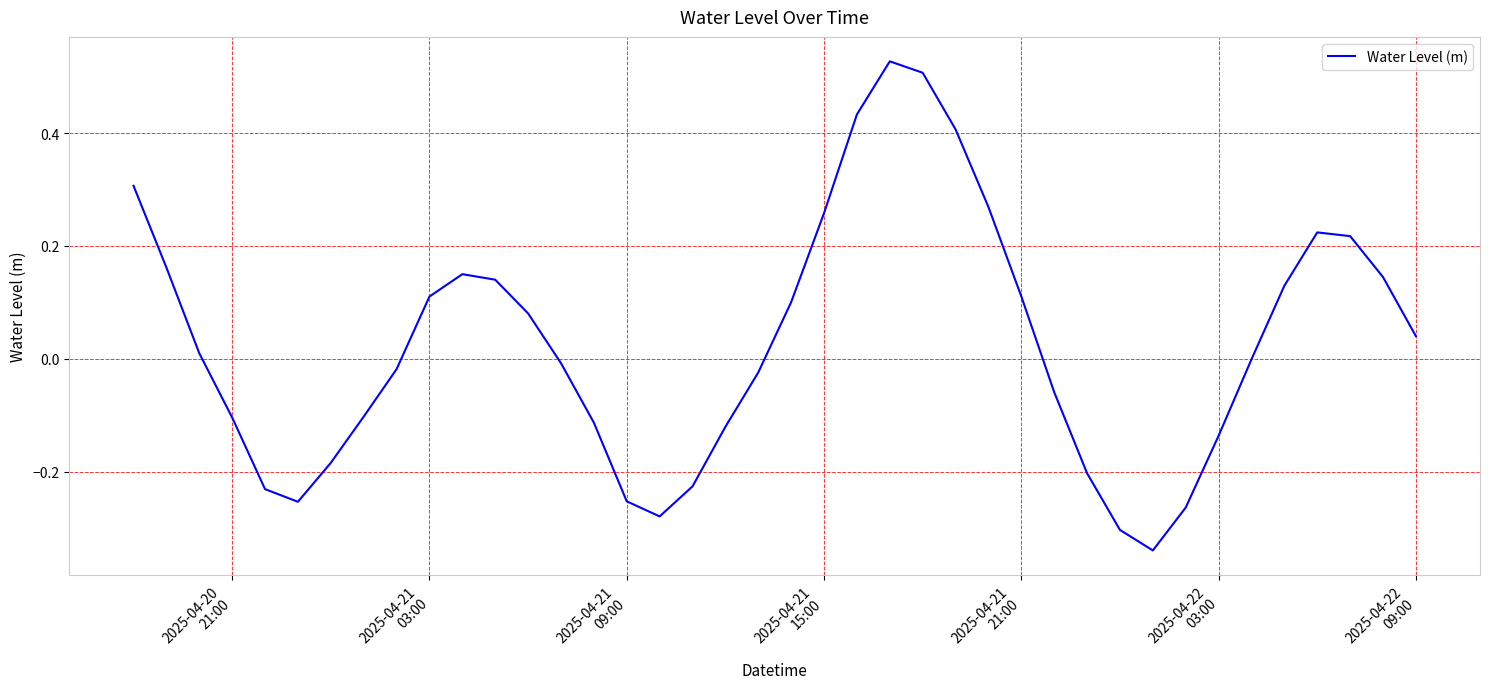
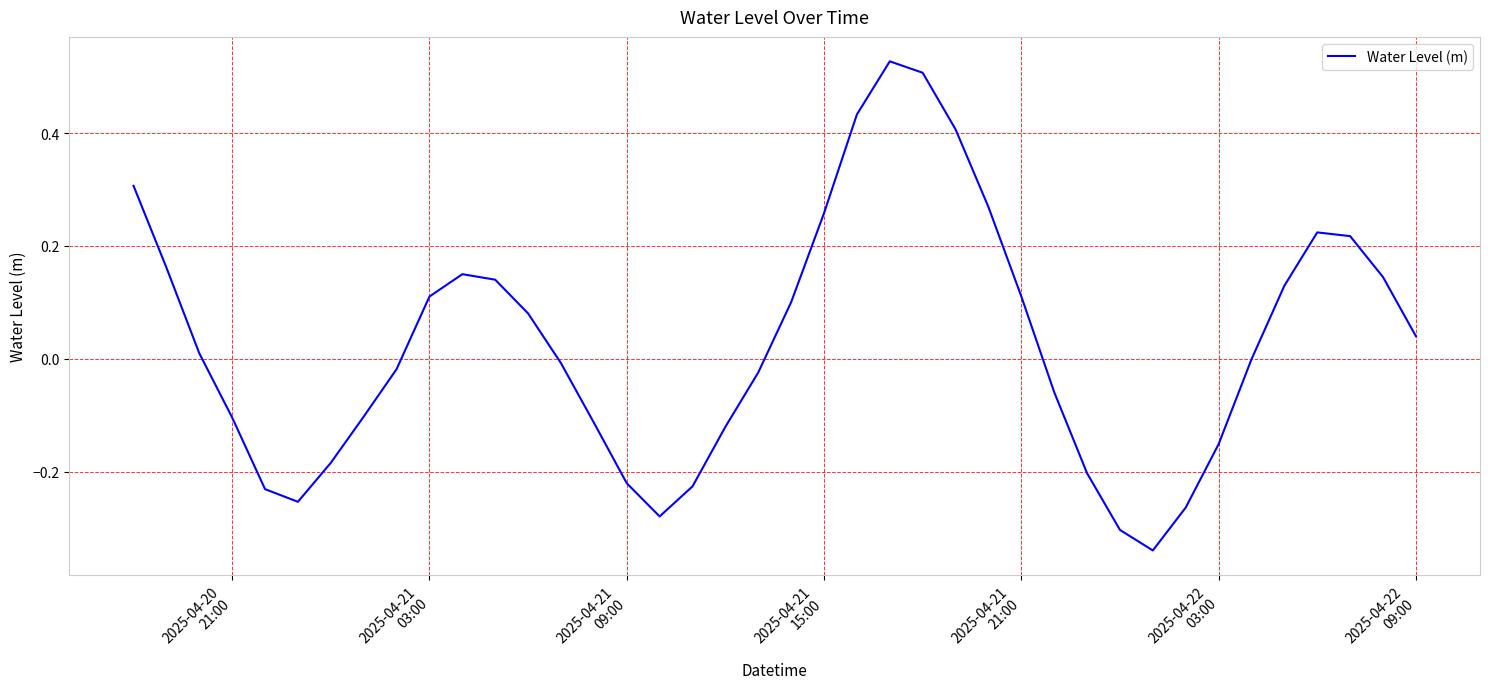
  {
    "2025-04-20 21:00": -0.10,
    "2025-04-21 03:00": 0.11,
-   "2025-04-21 09:00": -0.25,
+   "2025-04-21 09:00": -0.22,
    "2025-04-21 15:00": 0.26,
    "2025-04-21 21:00": 0.11,
-   "2025-04-22 03:00": -0.14,
+   "2025-04-22 03:00": -0.15,
    "2025-04-22 09:00": 0.04
  }
